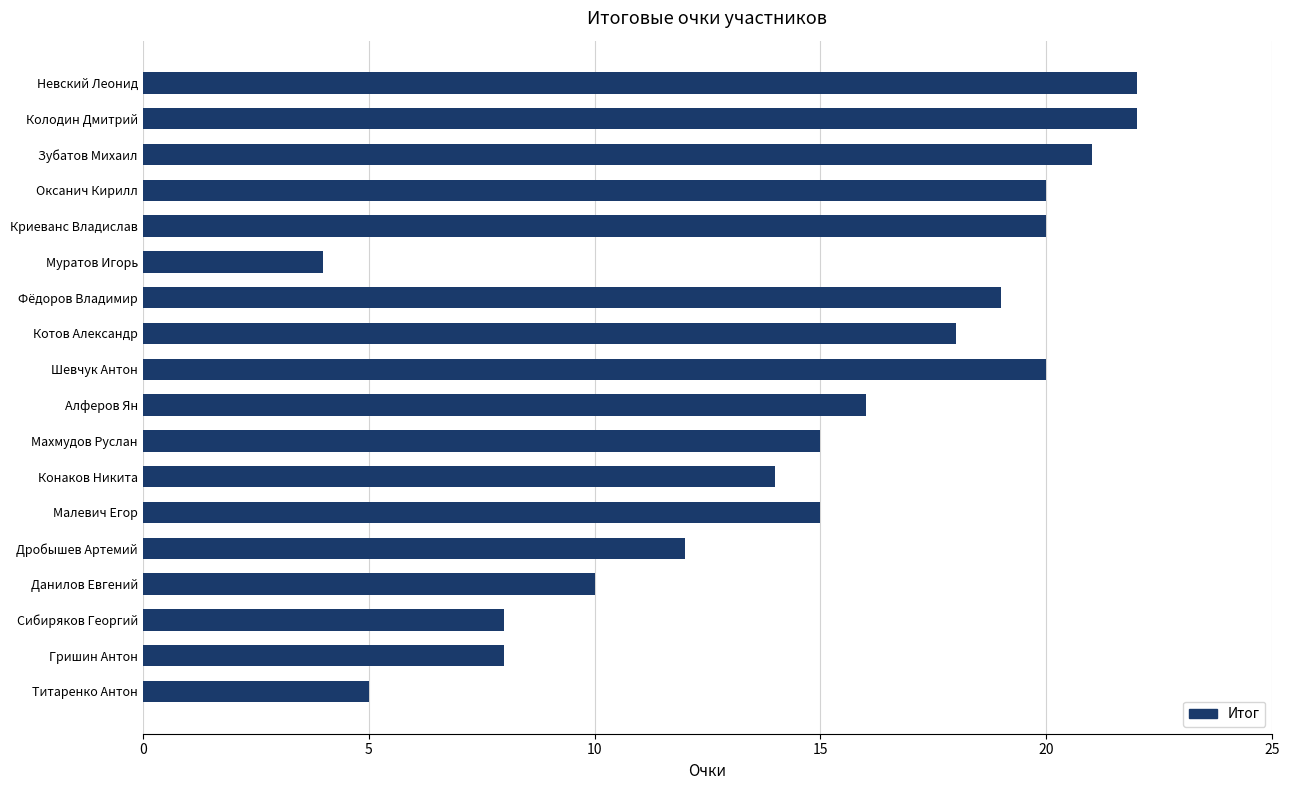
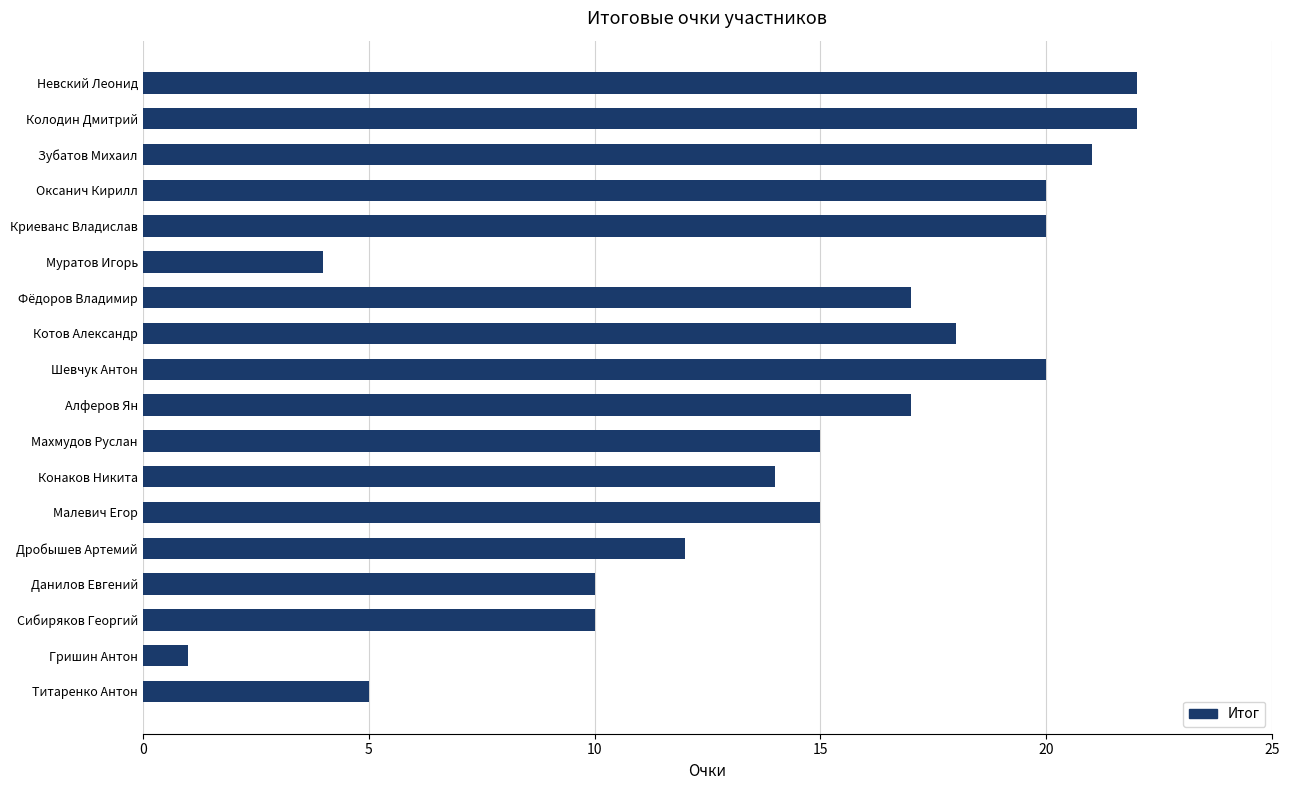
  {
    "Невский Леонид": 22,
    "Колодин Дмитрий": 22,
    "Зубатов Михаил": 21,
    "Оксанич Кирилл": 20,
    "Криеванс Владислав": 20,
    "Муратов Игорь": 4,
-   "Фёдоров Владимир": 19,
+   "Фёдоров Владимир": 17,
    "Котов Александр": 18,
    "Шевчук Антон": 20,
-   "Алферов Ян": 16,
+   "Алферов Ян": 17,
    "Махмудов Руслан": 15,
    "Конаков Никита": 14,
    "Малевич Егор": 15,
    "Дробышев Артемий": 12,
    "Данилов Евгений": 10,
-   "Сибиряков Георгий": 8,
-   "Гришин Антон": 8,
+   "Сибиряков Георгий": 10,
+   "Гришин Антон": 1,
    "Титаренко Антон": 5
  }
